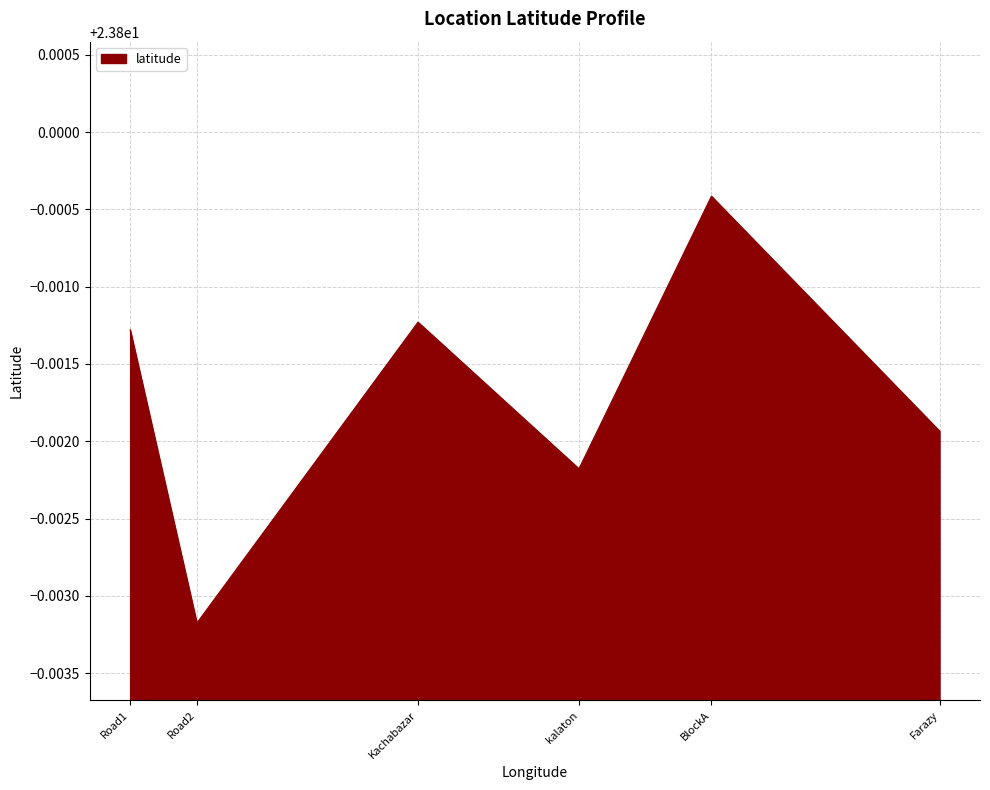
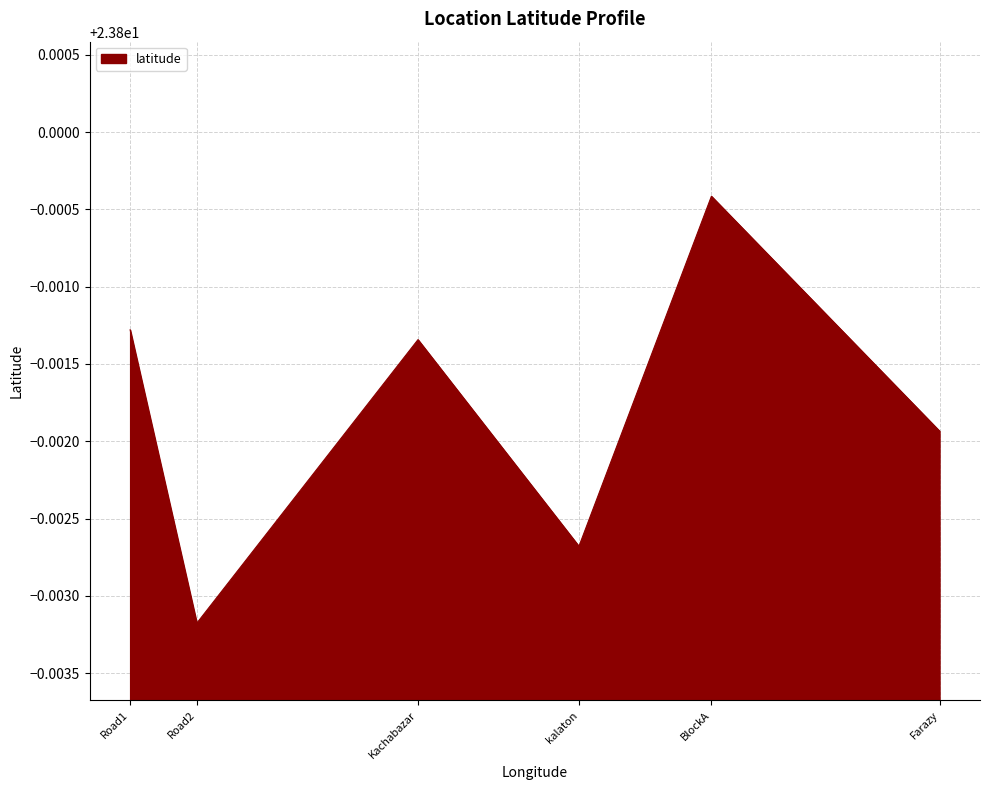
  {
    "Road1": 23.79872,
    "Road2": 23.79682,
-   "Kachabazar": 23.79877,
-   "kalaton": 23.79782,
+   "Kachabazar": 23.79866,
+   "kalaton": 23.79732,
    "BlockA": 23.79958,
    "Farazy": 23.79807
  }
